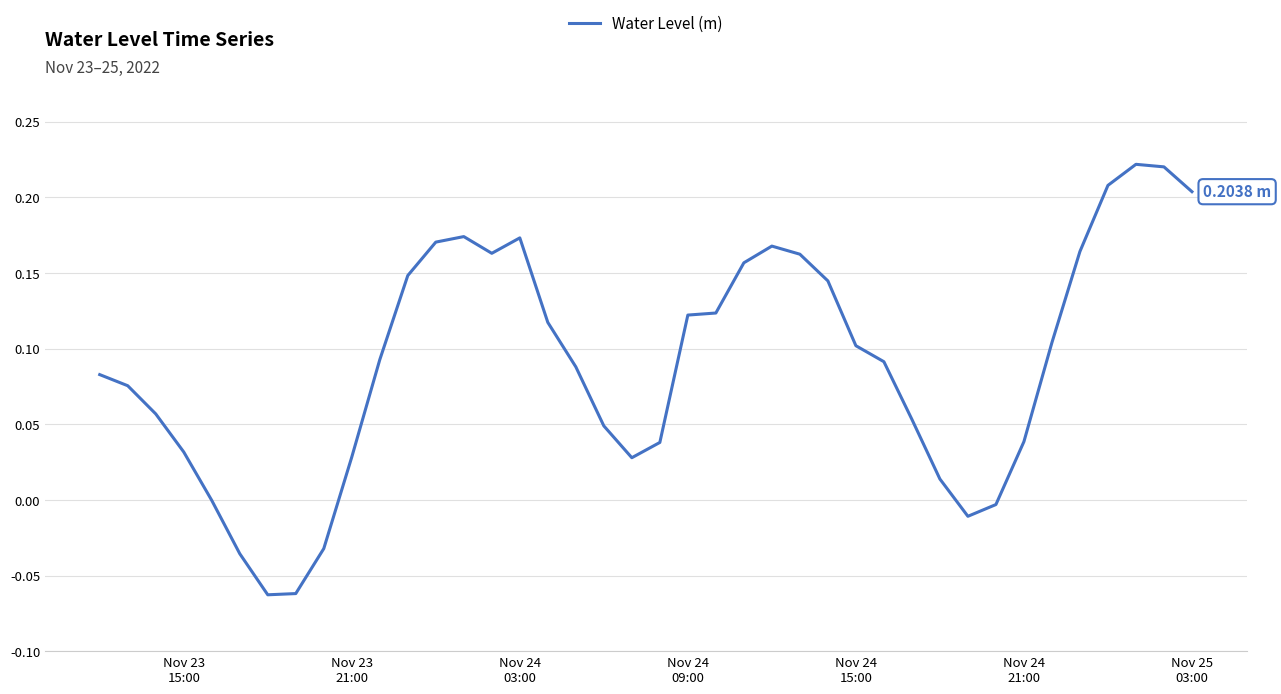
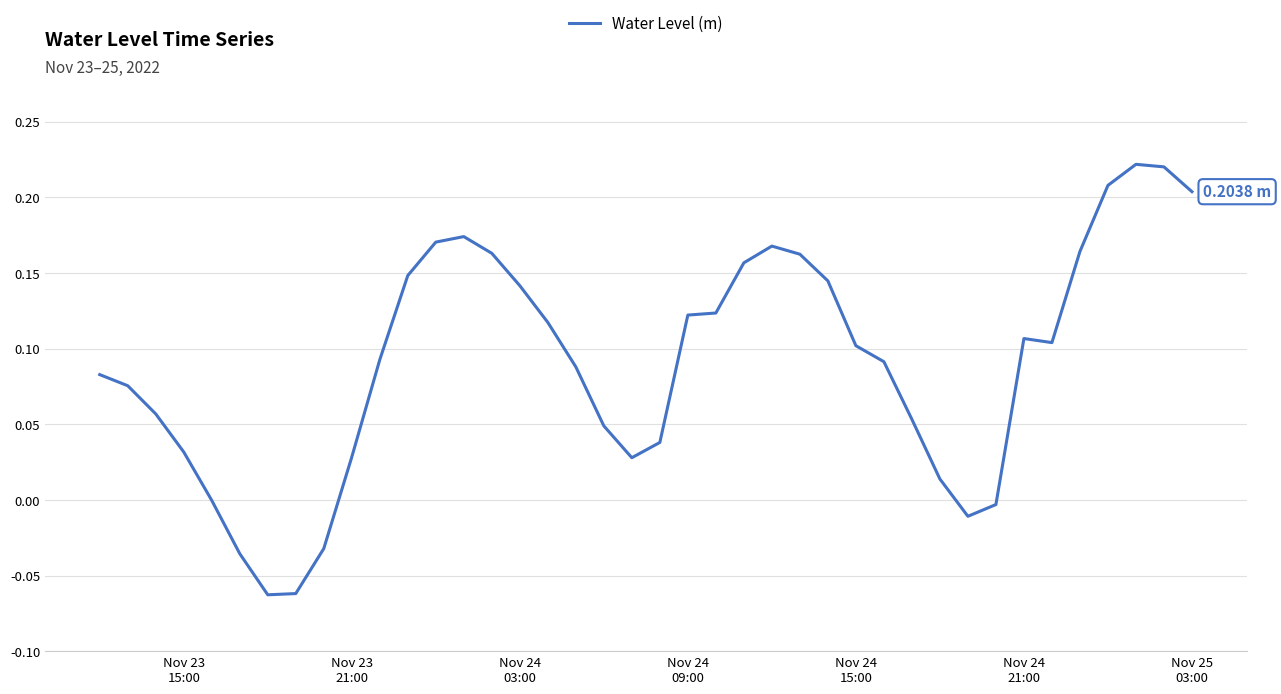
  {
    "Nov 23 15:00": 0.032,
    "Nov 23 21:00": 0.028,
-   "Nov 24 03:00": 0.173,
+   "Nov 24 03:00": 0.142,
    "Nov 24 09:00": 0.122,
    "Nov 24 15:00": 0.102,
-   "Nov 24 21:00": 0.039
+   "Nov 24 21:00": 0.107
  }
